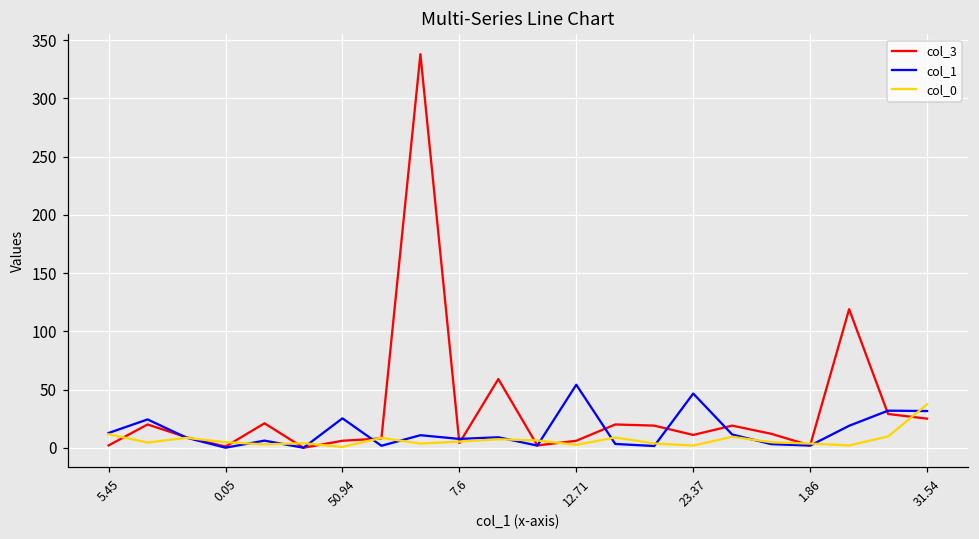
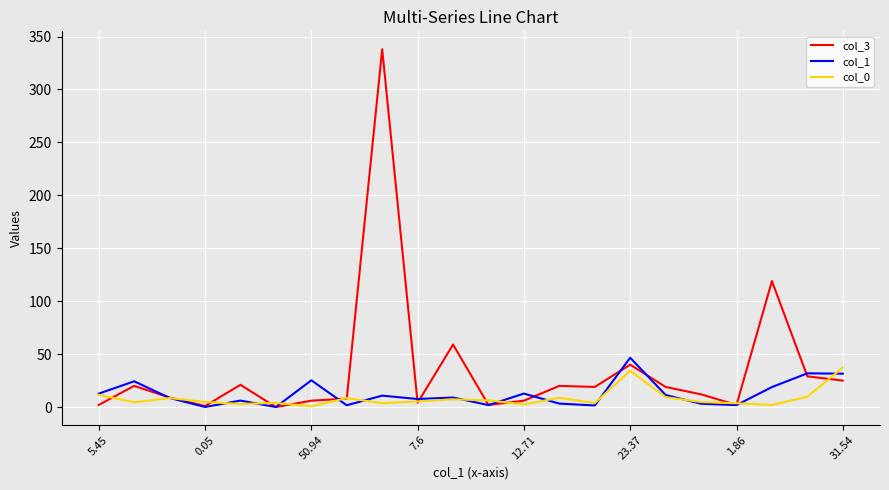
  {
    "col_3": {
      "5.45": 2,
      "50.94": 6,
      "12.71": 6,
-     "23.37": 11,
+     "23.37": 40,
      "31.54": 25
    },
    "col_1": {
      "50.94": 25,
-     "12.71": 54,
+     "12.71": 13,
      "23.37": 47,
      "31.54": 32
    },
    "col_0": {
      "0.05": 5,
      "50.94": 1,
      "12.71": 3,
-     "23.37": 2,
+     "23.37": 34,
      "31.54": 37
    }
  }
